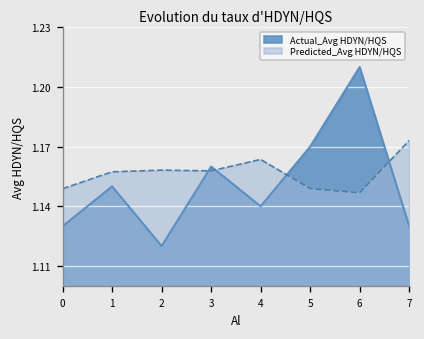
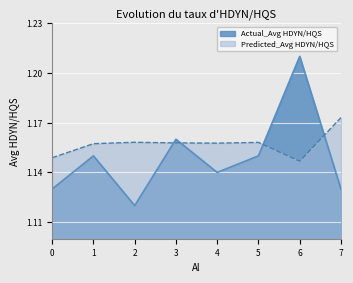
  {
    "Actual_Avg HDYN/HQS": {
      "0": 1.13,
      "1": 1.15,
      "2": 1.12,
      "3": 1.16,
      "4": 1.14,
-     "5": 1.17,
+     "5": 1.15,
      "6": 1.21,
      "7": 1.13
    },
    "Predicted_Avg HDYN/HQS": {
      "0": 1.149,
      "1": 1.157,
      "2": 1.158,
      "3": 1.158,
-     "4": 1.164,
-     "5": 1.149,
+     "4": 1.158,
+     "5": 1.158,
      "6": 1.147,
      "7": 1.173
    }
  }
